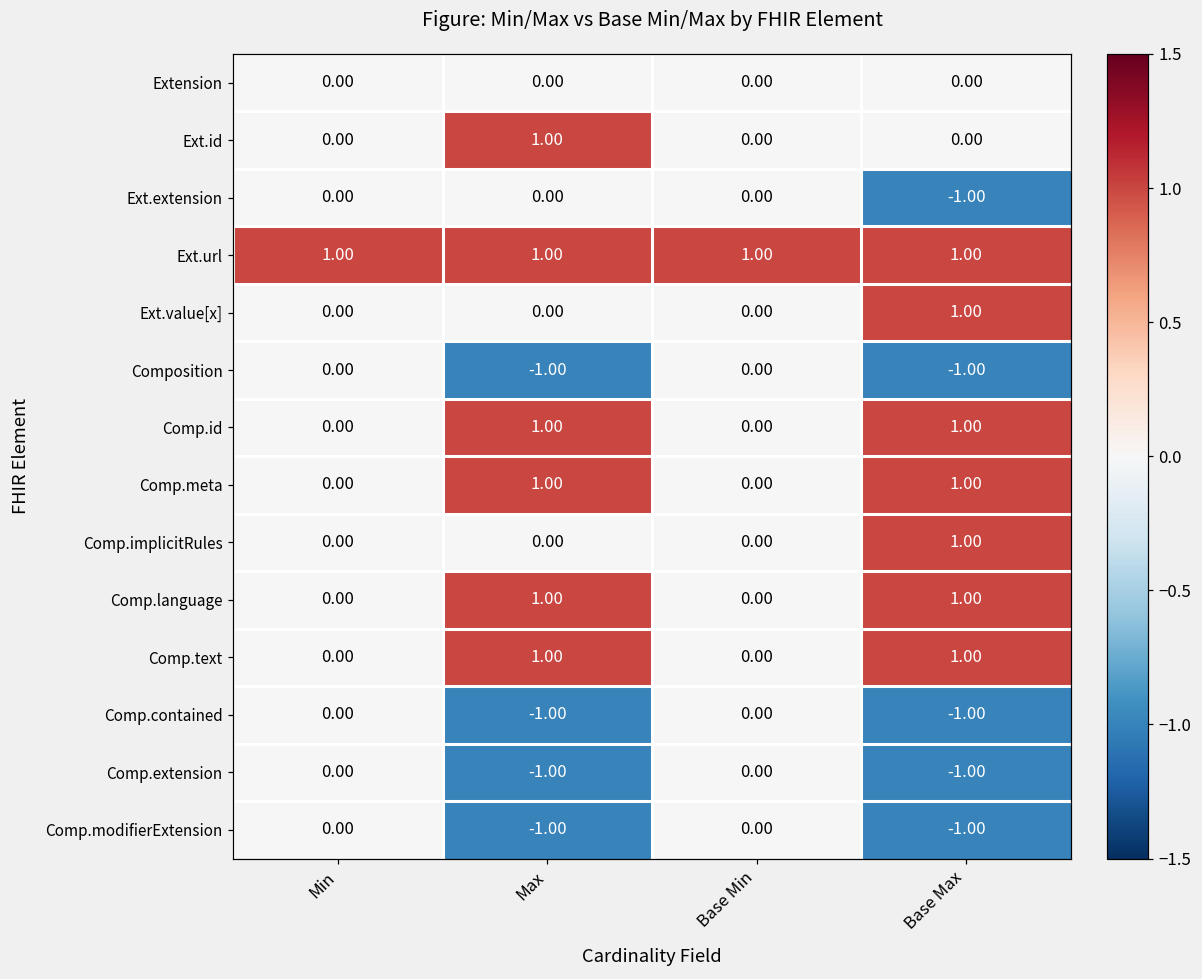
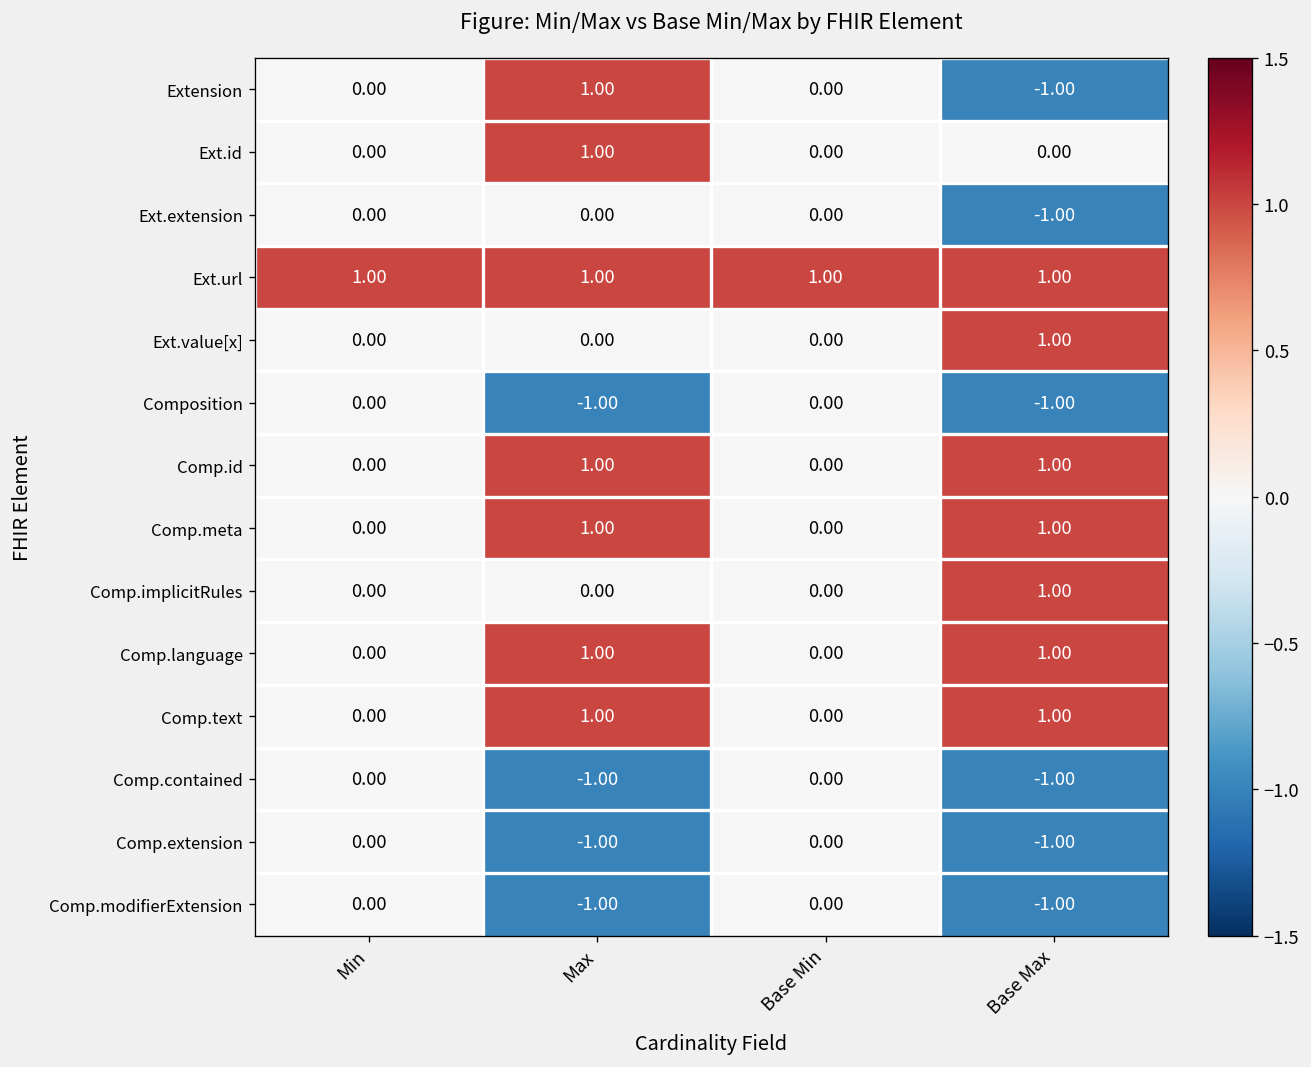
  {
    "Extension": {
      "Min": 0.00,
-     "Max": 0.00,
+     "Max": 1.00,
      "Base Min": 0.00,
-     "Base Max": 0.00
+     "Base Max": -1.00
    },
    "Ext.id": {
      "Min": 0.00,
      "Max": 1.00,
      "Base Min": 0.00,
      "Base Max": 0.00
    },
    "Ext.extension": {
      "Min": 0.00,
      "Max": 0.00,
      "Base Min": 0.00,
      "Base Max": -1.00
    },
    "Ext.url": {
      "Min": 1.00,
      "Max": 1.00,
      "Base Min": 1.00,
      "Base Max": 1.00
    },
    "Ext.value[x]": {
      "Min": 0.00,
      "Max": 0.00,
      "Base Min": 0.00,
      "Base Max": 1.00
    },
    "Composition": {
      "Min": 0.00,
      "Max": -1.00,
      "Base Min": 0.00,
      "Base Max": -1.00
    },
    "Comp.id": {
      "Min": 0.00,
      "Max": 1.00,
      "Base Min": 0.00,
      "Base Max": 1.00
    },
    "Comp.meta": {
      "Min": 0.00,
      "Max": 1.00,
      "Base Min": 0.00,
      "Base Max": 1.00
    },
    "Comp.implicitRules": {
      "Min": 0.00,
      "Max": 0.00,
      "Base Min": 0.00,
      "Base Max": 1.00
    },
    "Comp.language": {
      "Min": 0.00,
      "Max": 1.00,
      "Base Min": 0.00,
      "Base Max": 1.00
    },
    "Comp.text": {
      "Min": 0.00,
      "Max": 1.00,
      "Base Min": 0.00,
      "Base Max": 1.00
    },
    "Comp.contained": {
      "Min": 0.00,
      "Max": -1.00,
      "Base Min": 0.00,
      "Base Max": -1.00
    },
    "Comp.extension": {
      "Min": 0.00,
      "Max": -1.00,
      "Base Min": 0.00,
      "Base Max": -1.00
    },
    "Comp.modifierExtension": {
      "Min": 0.00,
      "Max": -1.00,
      "Base Min": 0.00,
      "Base Max": -1.00
    }
  }
